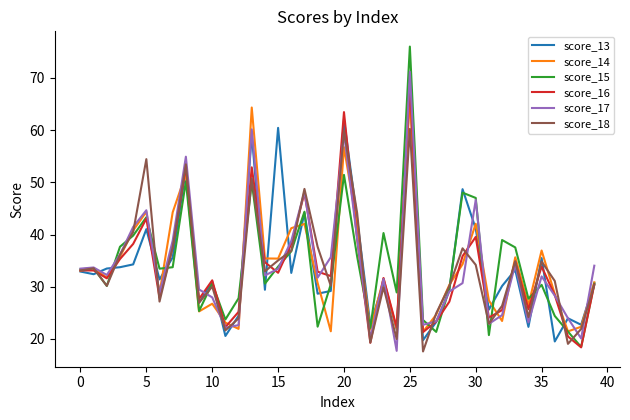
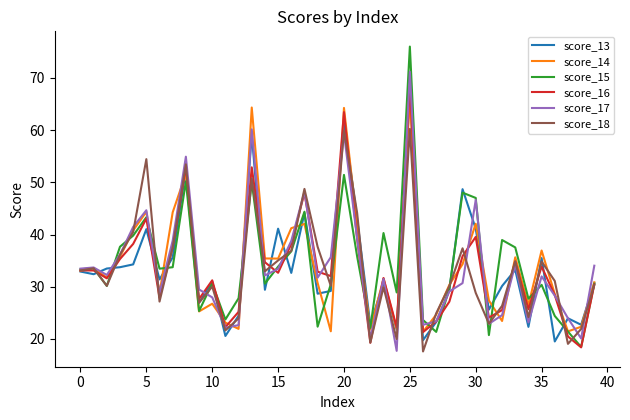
  {
    "score_13": {
      "5": 41,
-     "15": 60,
+     "15": 41,
      "20": 62,
      "25": 67,
      "30": 41,
      "35": 35
    },
    "score_14": {
      "10": 27,
-     "20": 57,
+     "20": 64,
      "25": 66,
      "30": 42,
      "35": 37
    },
    "score_15": {
      "20": 51,
      "25": 76,
      "35": 30
    },
    "score_16": {
      "15": 33,
      "20": 63,
      "25": 69,
      "30": 40,
      "35": 34
    },
    "score_17": {
      "10": 28,
      "20": 59,
      "25": 71,
      "35": 32
    },
    "score_18": {
      "5": 54,
      "10": 30,
      "20": 60,
      "25": 60,
-     "30": 34,
+     "30": 29,
      "35": 35
    }
  }
